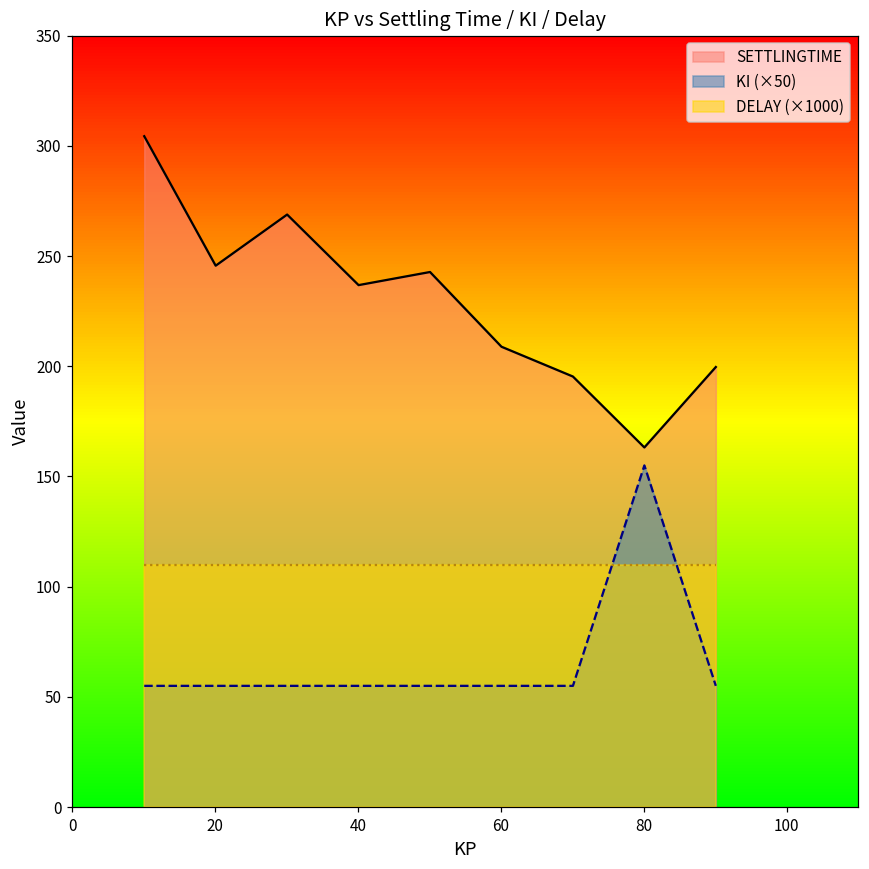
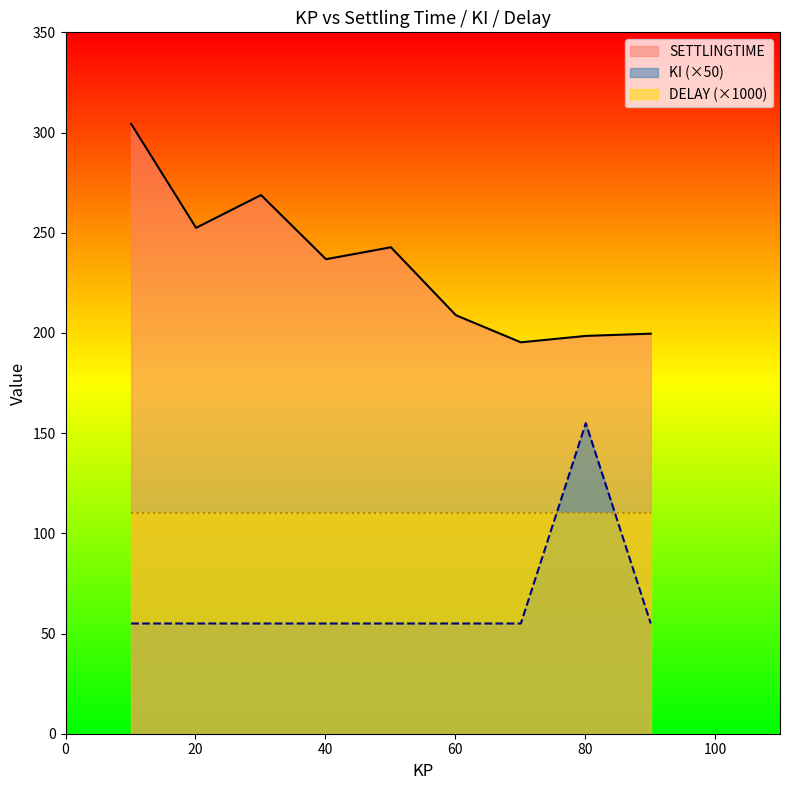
  {
    "SETTLINGTIME": {
-     "20": 246,
+     "20": 252,
      "40": 237,
      "60": 209,
-     "80": 163
+     "80": 199
    },
    "KI (×50)": {
      "20": 55,
      "40": 55,
      "60": 55,
      "80": 155
    },
    "DELAY (×1000)": {
      "20": 110,
      "40": 110,
      "60": 110,
      "80": 110
    }
  }
